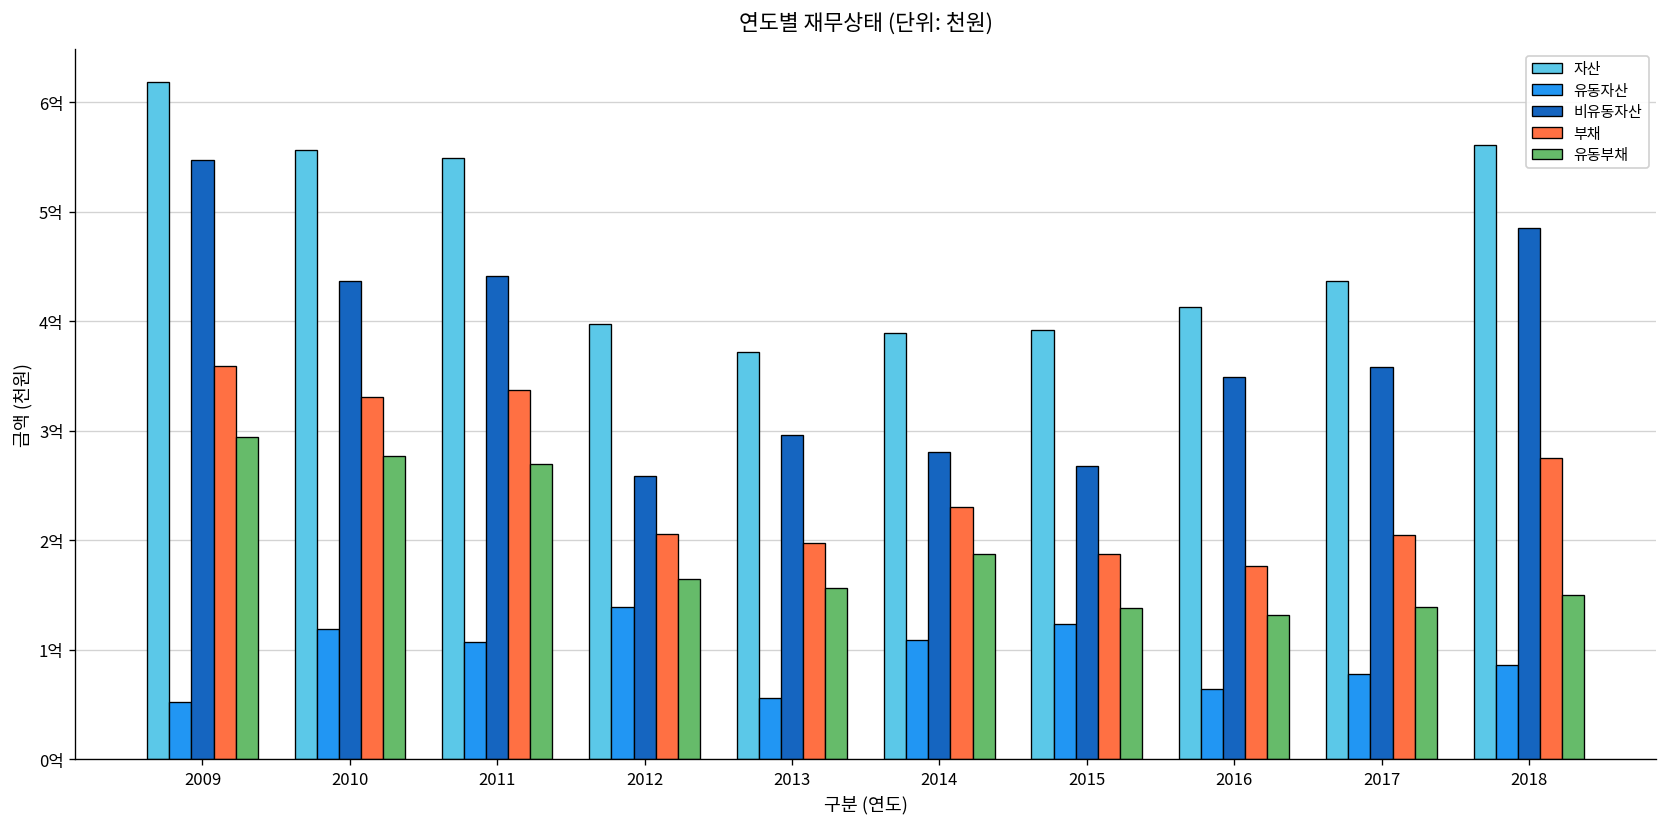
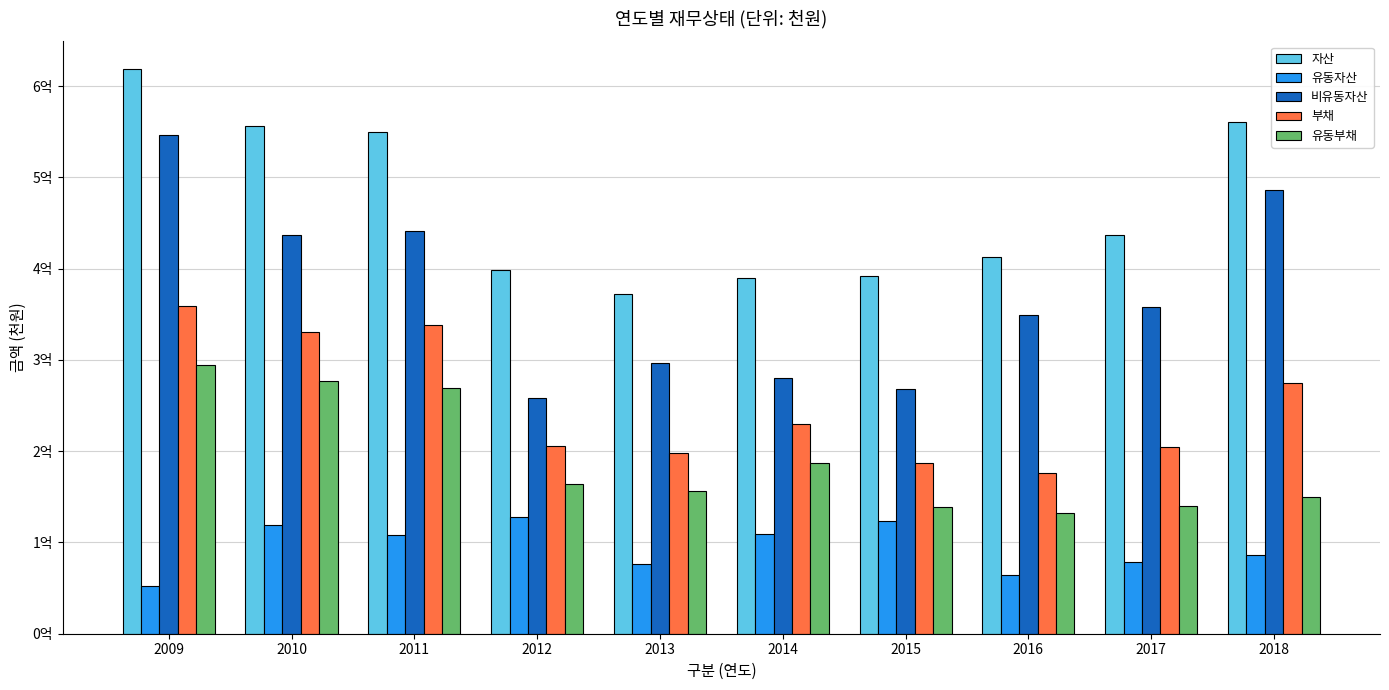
  {
    "자산": {
      "2009": "6.2억",
      "2010": "5.6억",
      "2011": "5.5억",
      "2012": "4.0억",
      "2013": "3.7억",
      "2014": "3.9억",
      "2015": "3.9억",
      "2016": "4.1억",
      "2017": "4.4억",
      "2018": "5.6억"
    },
    "유동자산": {
      "2009": "0.5억",
      "2010": "1.2억",
      "2011": "1.1억",
-     "2012": "1.4억",
-     "2013": "0.6억",
+     "2012": "1.3억",
+     "2013": "0.8억",
      "2014": "1.1억",
      "2015": "1.2억",
      "2016": "0.6억",
      "2017": "0.8억",
      "2018": "0.9억"
    },
    "비유동자산": {
      "2009": "5.5억",
      "2010": "4.4억",
      "2011": "4.4억",
      "2012": "2.6억",
      "2013": "3.0억",
      "2014": "2.8억",
      "2015": "2.7억",
      "2016": "3.5억",
      "2017": "3.6억",
      "2018": "4.9억"
    },
    "부채": {
      "2009": "3.6억",
      "2010": "3.3억",
      "2011": "3.4억",
      "2012": "2.1억",
      "2013": "2.0억",
      "2014": "2.3억",
      "2015": "1.9억",
      "2016": "1.8억",
      "2017": "2.1억",
      "2018": "2.7억"
    },
    "유동부채": {
      "2009": "2.9억",
      "2010": "2.8억",
      "2011": "2.7억",
      "2012": "1.6억",
      "2013": "1.6억",
      "2014": "1.9억",
      "2015": "1.4억",
      "2016": "1.3억",
      "2017": "1.4억",
      "2018": "1.5억"
    }
  }
